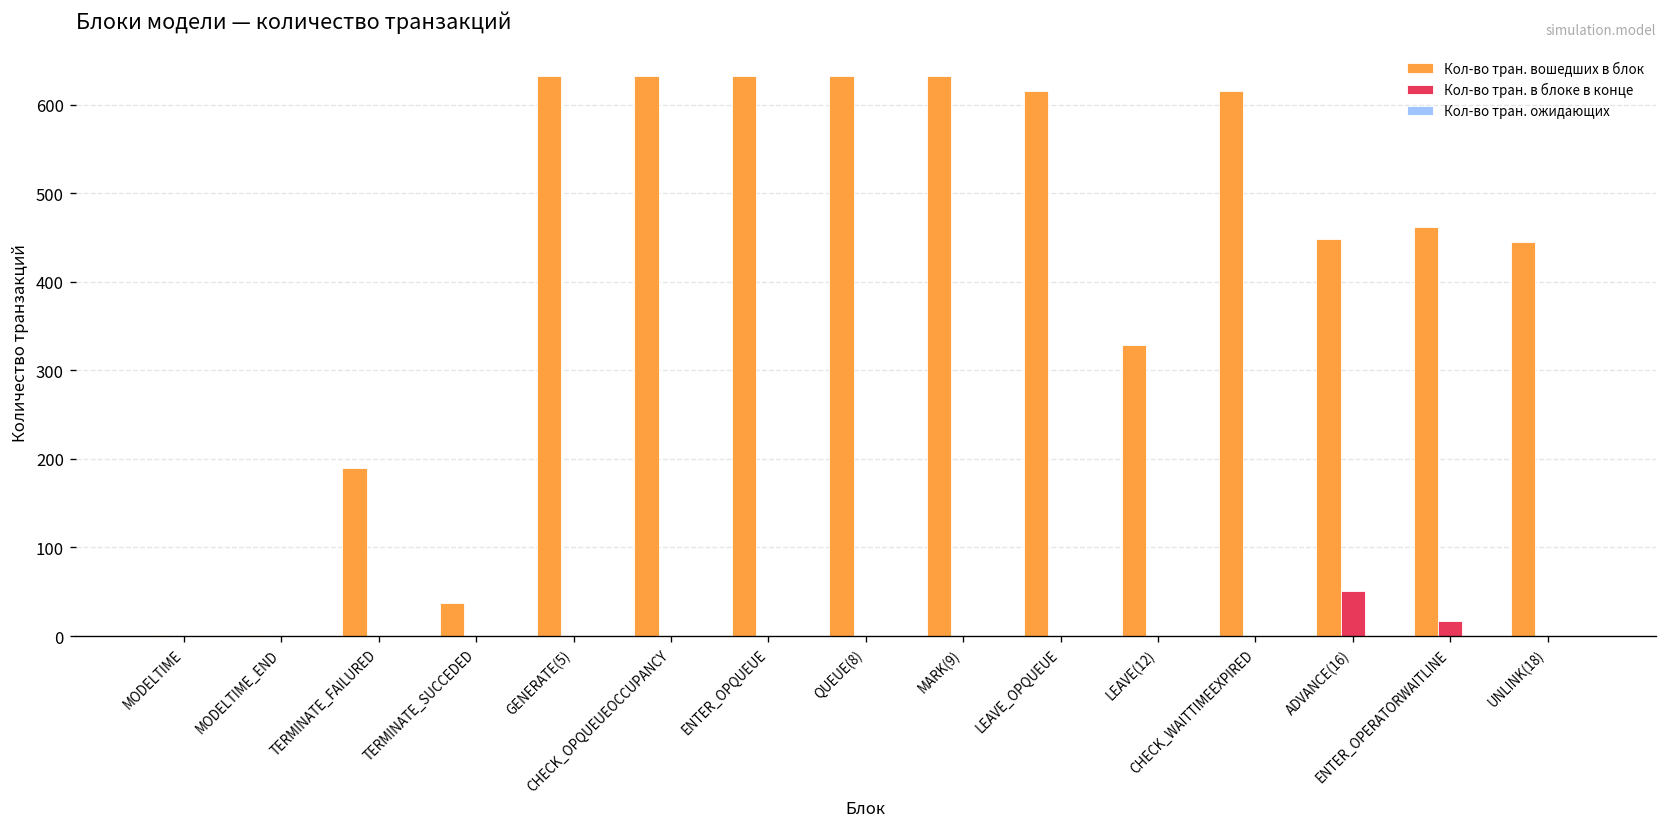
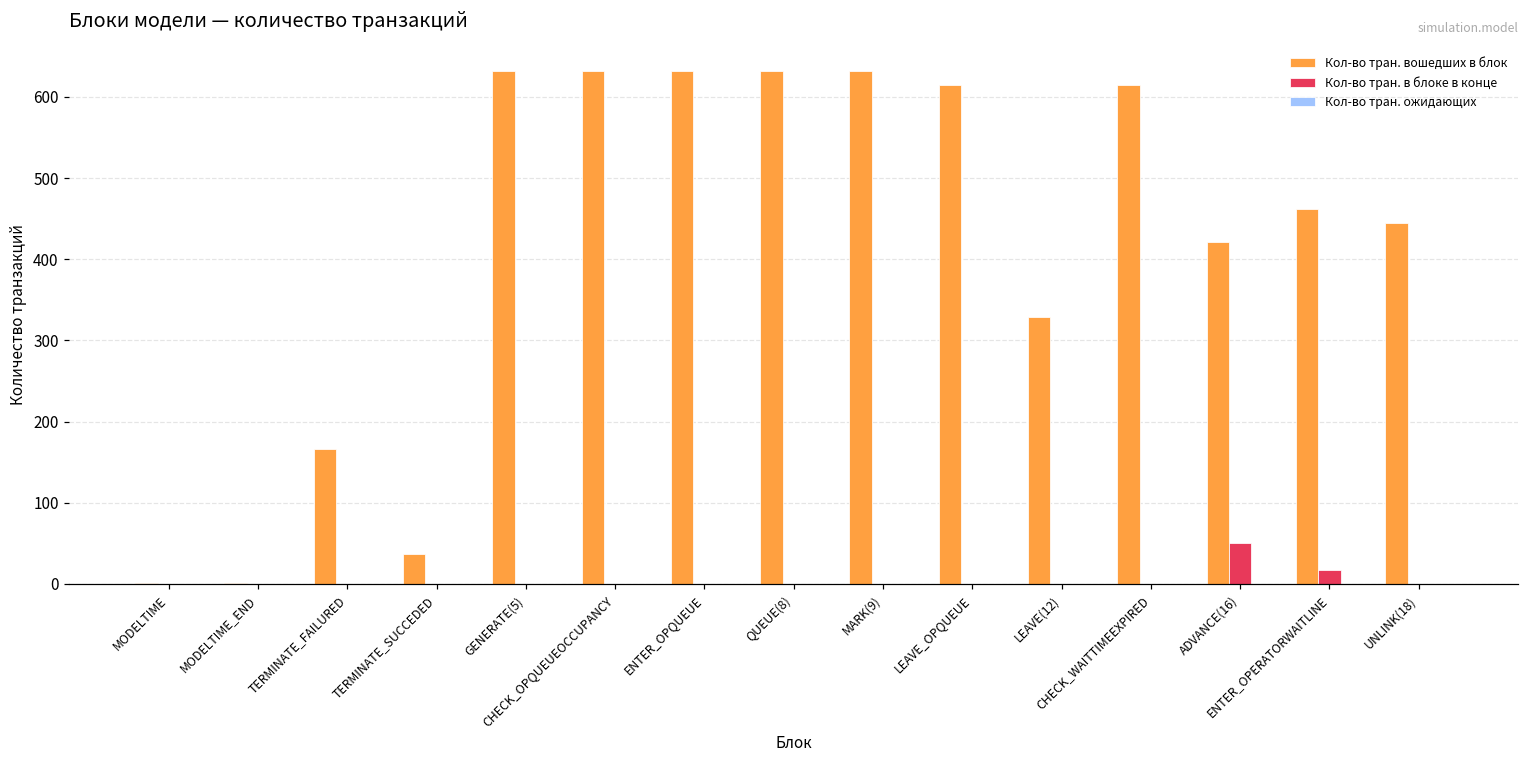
  {
    "Кол-во тран. вошедших в блок": {
-     "TERMINATE_FAILURED": 190,
+     "TERMINATE_FAILURED": 170,
      "TERMINATE_SUCCEDED": 40,
      "GENERATE(5)": 630,
      "CHECK_OPQUEUEOCCUPANCY": 630,
      "ENTER_OPQUEUE": 630,
      "QUEUE(8)": 630,
      "MARK(9)": 630,
      "LEAVE_OPQUEUE": 620,
      "LEAVE(12)": 330,
      "CHECK_WAITTIMEEXPIRED": 620,
-     "ADVANCE(16)": 450,
+     "ADVANCE(16)": 420,
      "ENTER_OPERATORWAITLINE": 460,
      "UNLINK(18)": 450
    },
    "Кол-во тран. в блоке в конце": {
      "MODELTIME": 0,
      "MODELTIME_END": 0,
      "TERMINATE_FAILURED": 0,
      "TERMINATE_SUCCEDED": 0,
      "GENERATE(5)": 0,
      "CHECK_OPQUEUEOCCUPANCY": 0,
      "ENTER_OPQUEUE": 0,
      "QUEUE(8)": 0,
      "MARK(9)": 0,
      "LEAVE_OPQUEUE": 0,
      "LEAVE(12)": 0,
      "CHECK_WAITTIMEEXPIRED": 0,
      "ADVANCE(16)": 50,
      "ENTER_OPERATORWAITLINE": 20,
      "UNLINK(18)": 0
    },
    "Кол-во тран. ожидающих": {
      "MODELTIME": 0,
      "MODELTIME_END": 0,
      "TERMINATE_FAILURED": 0,
      "TERMINATE_SUCCEDED": 0,
      "GENERATE(5)": 0,
      "CHECK_OPQUEUEOCCUPANCY": 0,
      "ENTER_OPQUEUE": 0,
      "QUEUE(8)": 0,
      "MARK(9)": 0,
      "LEAVE_OPQUEUE": 0,
      "LEAVE(12)": 0,
      "CHECK_WAITTIMEEXPIRED": 0,
      "ADVANCE(16)": 0,
      "ENTER_OPERATORWAITLINE": 0,
      "UNLINK(18)": 0
    }
  }
